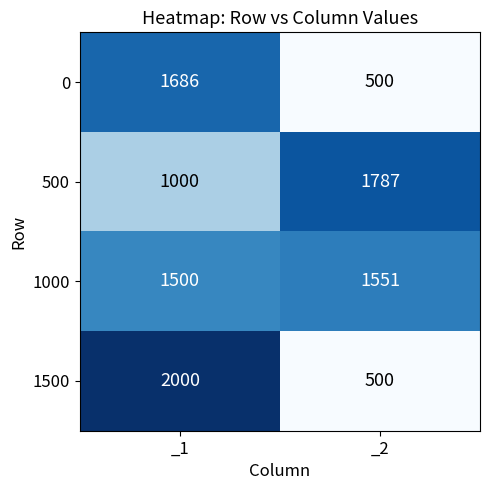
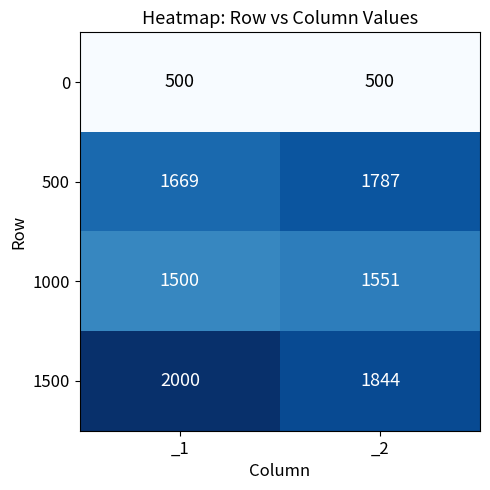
  {
    "0": {
-     "_1": 1686,
+     "_1": 500,
      "_2": 500
    },
    "500": {
-     "_1": 1000,
+     "_1": 1669,
      "_2": 1787
    },
    "1000": {
      "_1": 1500,
      "_2": 1551
    },
    "1500": {
      "_1": 2000,
-     "_2": 500
+     "_2": 1844
    }
  }
